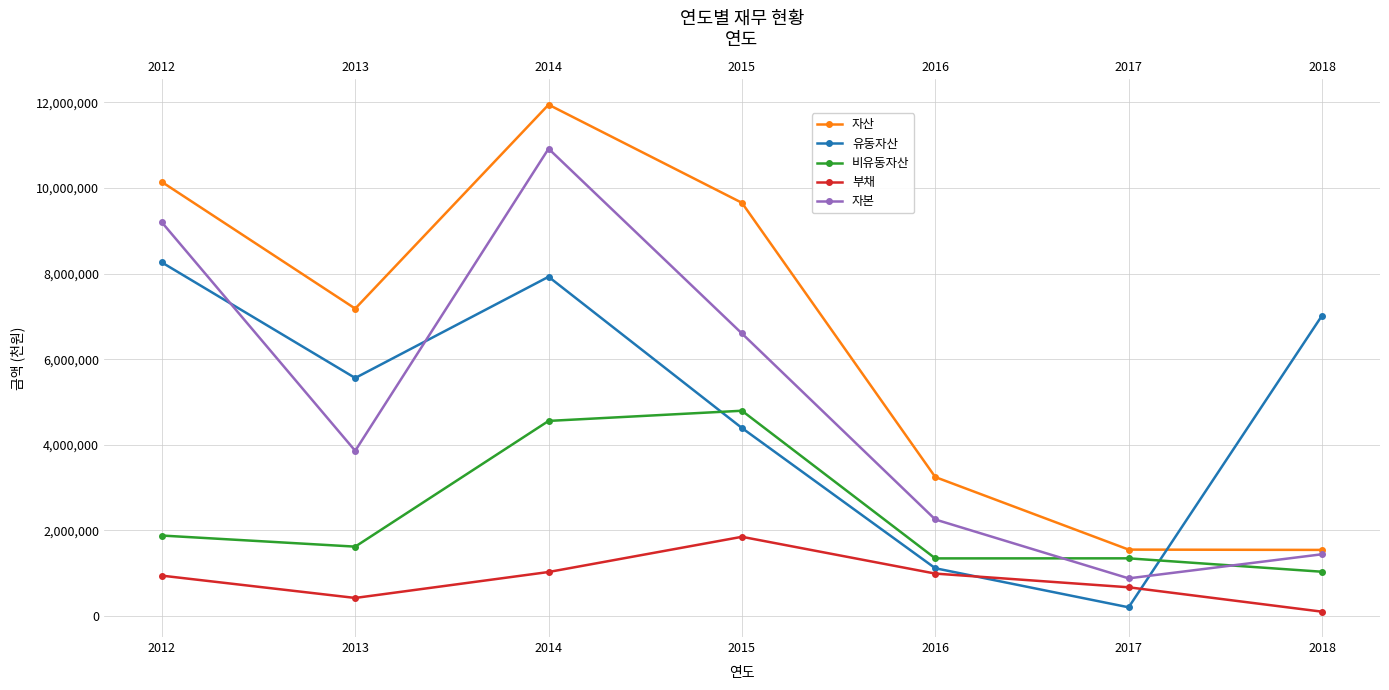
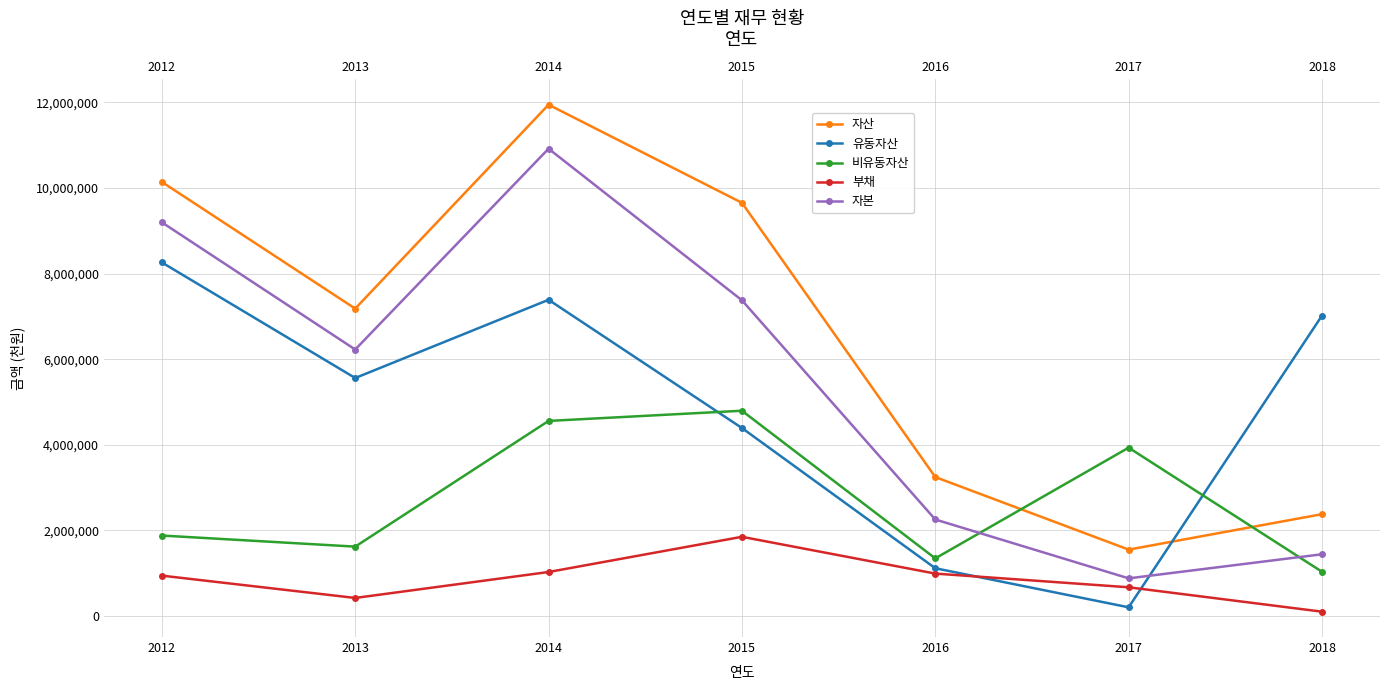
  {
    "자산": {
      "2012": "10,100,000",
      "2013": "7,200,000",
      "2014": "11,900,000",
      "2015": "9,700,000",
      "2016": "3,200,000",
      "2017": "1,600,000",
-     "2018": "1,500,000"
+     "2018": "2,400,000"
    },
    "유동자산": {
      "2012": "8,300,000",
      "2013": "5,600,000",
-     "2014": "7,900,000",
+     "2014": "7,400,000",
      "2015": "4,400,000",
      "2016": "1,100,000",
      "2017": "200,000",
      "2018": "7,000,000"
    },
    "비유동자산": {
      "2012": "1,900,000",
      "2013": "1,600,000",
      "2014": "4,600,000",
      "2015": "4,800,000",
      "2016": "1,300,000",
-     "2017": "1,300,000",
+     "2017": "3,900,000",
      "2018": "1,000,000"
    },
    "부채": {
      "2012": "900,000",
      "2013": "400,000",
      "2014": "1,000,000",
      "2015": "1,900,000",
      "2016": "1,000,000",
      "2017": "700,000",
      "2018": "100,000"
    },
    "자본": {
      "2012": "9,200,000",
-     "2013": "3,900,000",
+     "2013": "6,200,000",
      "2014": "10,900,000",
-     "2015": "6,600,000",
+     "2015": "7,400,000",
      "2016": "2,300,000",
      "2017": "900,000",
      "2018": "1,400,000"
    }
  }
